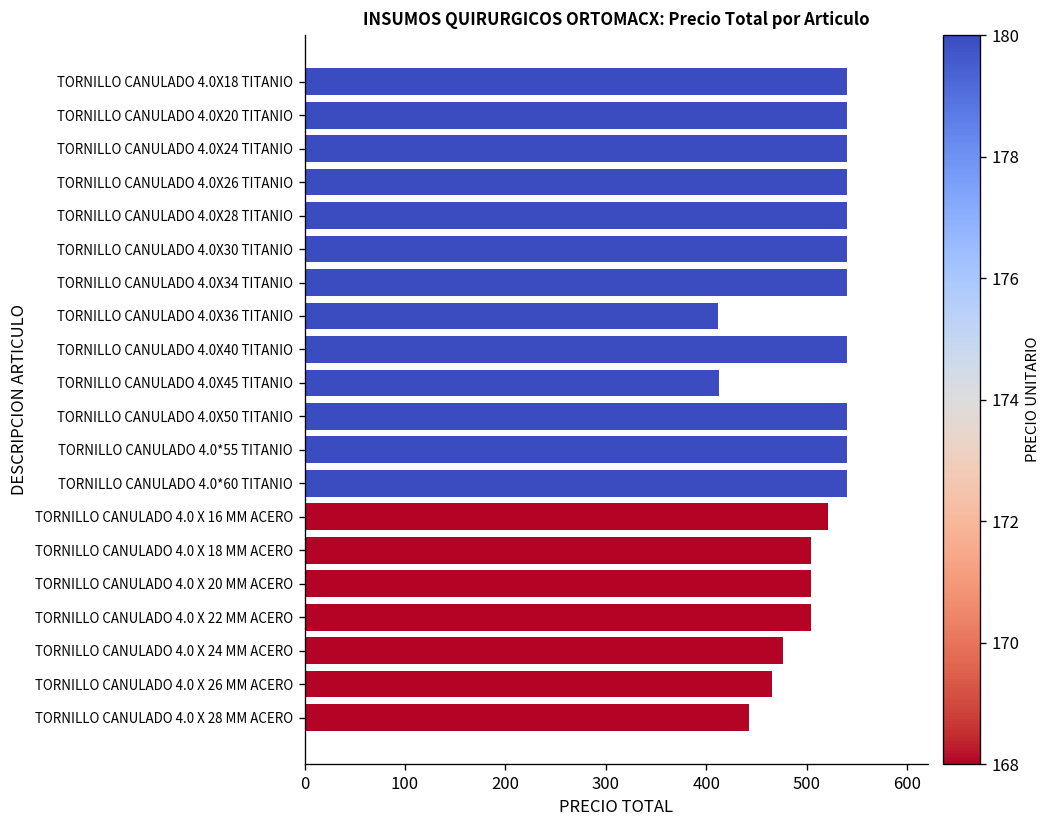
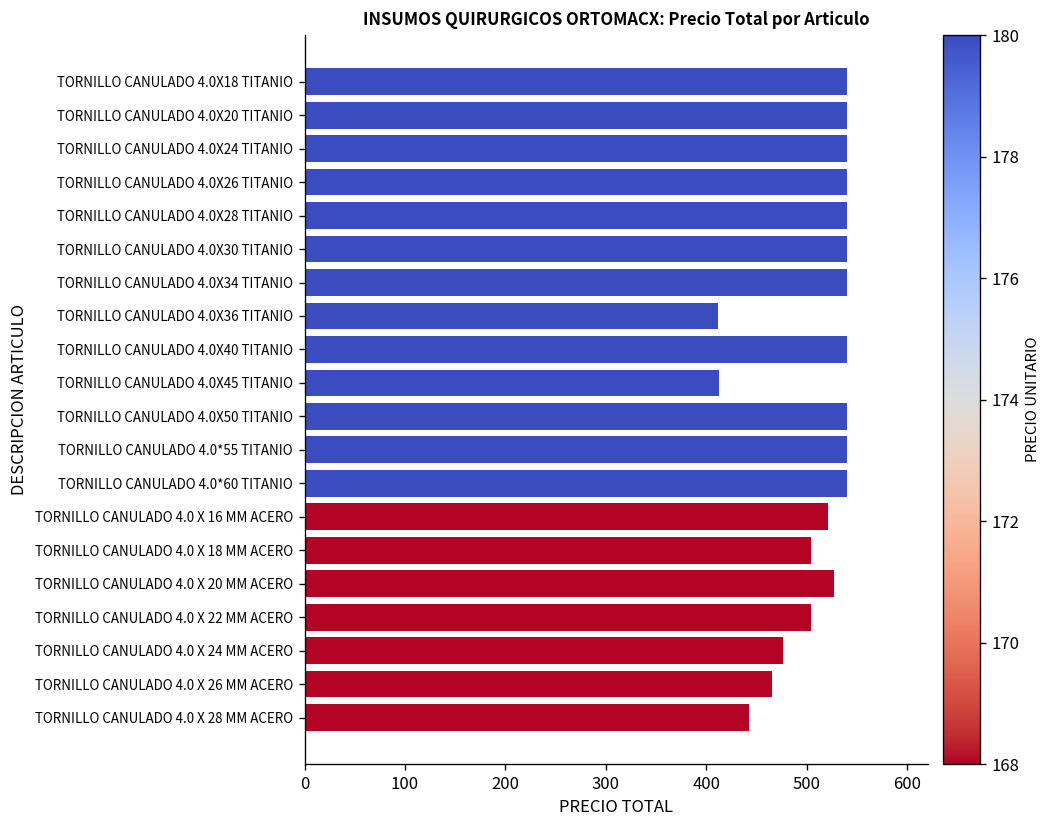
  {
    "TORNILLO CANULADO 4.0X18 TITANIO": 540,
    "TORNILLO CANULADO 4.0X20 TITANIO": 540,
    "TORNILLO CANULADO 4.0X24 TITANIO": 540,
    "TORNILLO CANULADO 4.0X26 TITANIO": 540,
    "TORNILLO CANULADO 4.0X28 TITANIO": 540,
    "TORNILLO CANULADO 4.0X30 TITANIO": 540,
    "TORNILLO CANULADO 4.0X34 TITANIO": 540,
    "TORNILLO CANULADO 4.0X36 TITANIO": 410,
    "TORNILLO CANULADO 4.0X40 TITANIO": 540,
    "TORNILLO CANULADO 4.0X45 TITANIO": 410,
    "TORNILLO CANULADO 4.0X50 TITANIO": 540,
    "TORNILLO CANULADO 4.0*55 TITANIO": 540,
    "TORNILLO CANULADO 4.0*60 TITANIO": 540,
    "TORNILLO CANULADO 4.0 X 16 MM ACERO": 520,
    "TORNILLO CANULADO 4.0 X 18 MM ACERO": 500,
-   "TORNILLO CANULADO 4.0 X 20 MM ACERO": 500,
+   "TORNILLO CANULADO 4.0 X 20 MM ACERO": 530,
    "TORNILLO CANULADO 4.0 X 22 MM ACERO": 500,
    "TORNILLO CANULADO 4.0 X 24 MM ACERO": 480,
    "TORNILLO CANULADO 4.0 X 26 MM ACERO": 470,
    "TORNILLO CANULADO 4.0 X 28 MM ACERO": 440
  }
